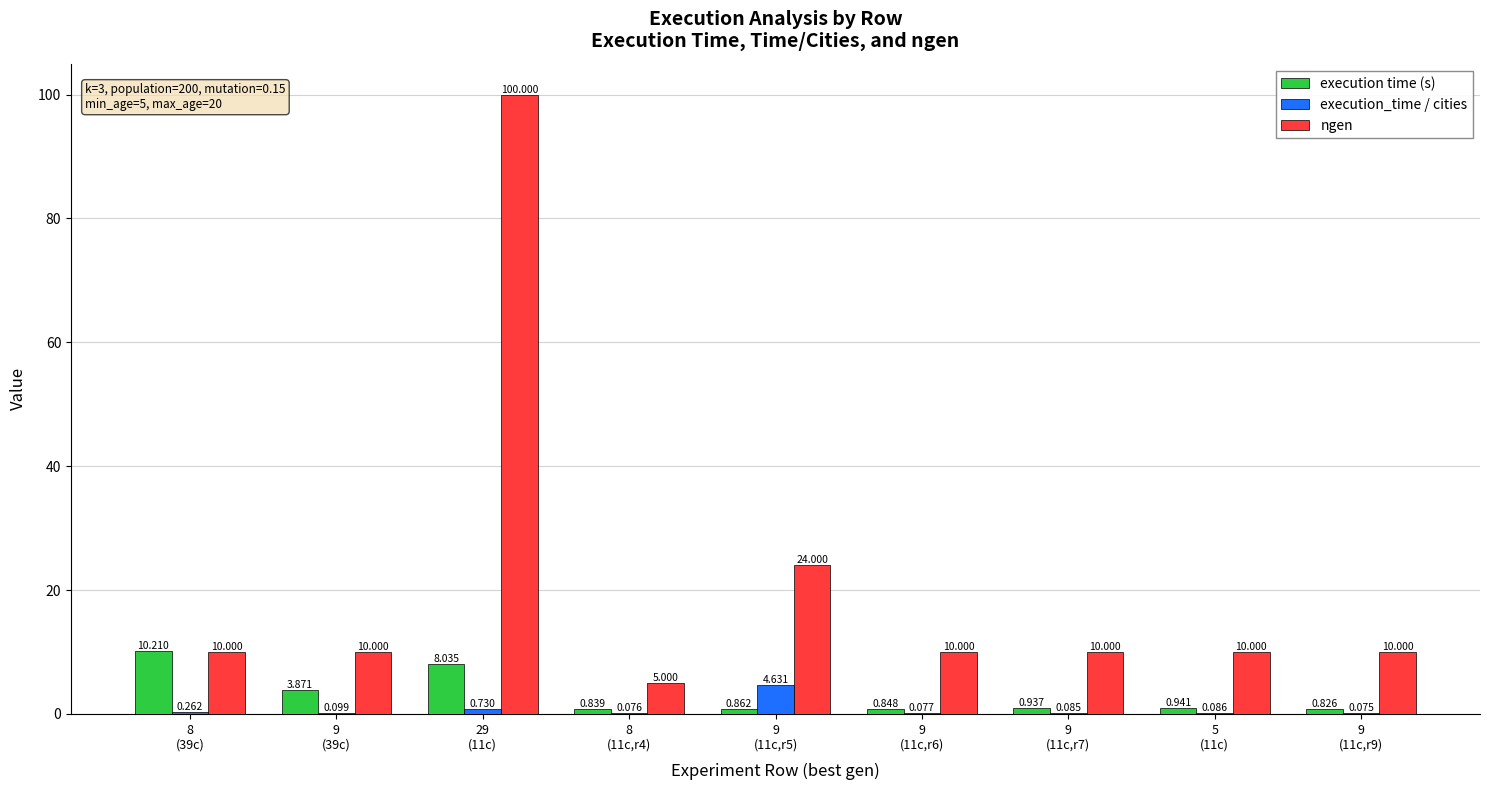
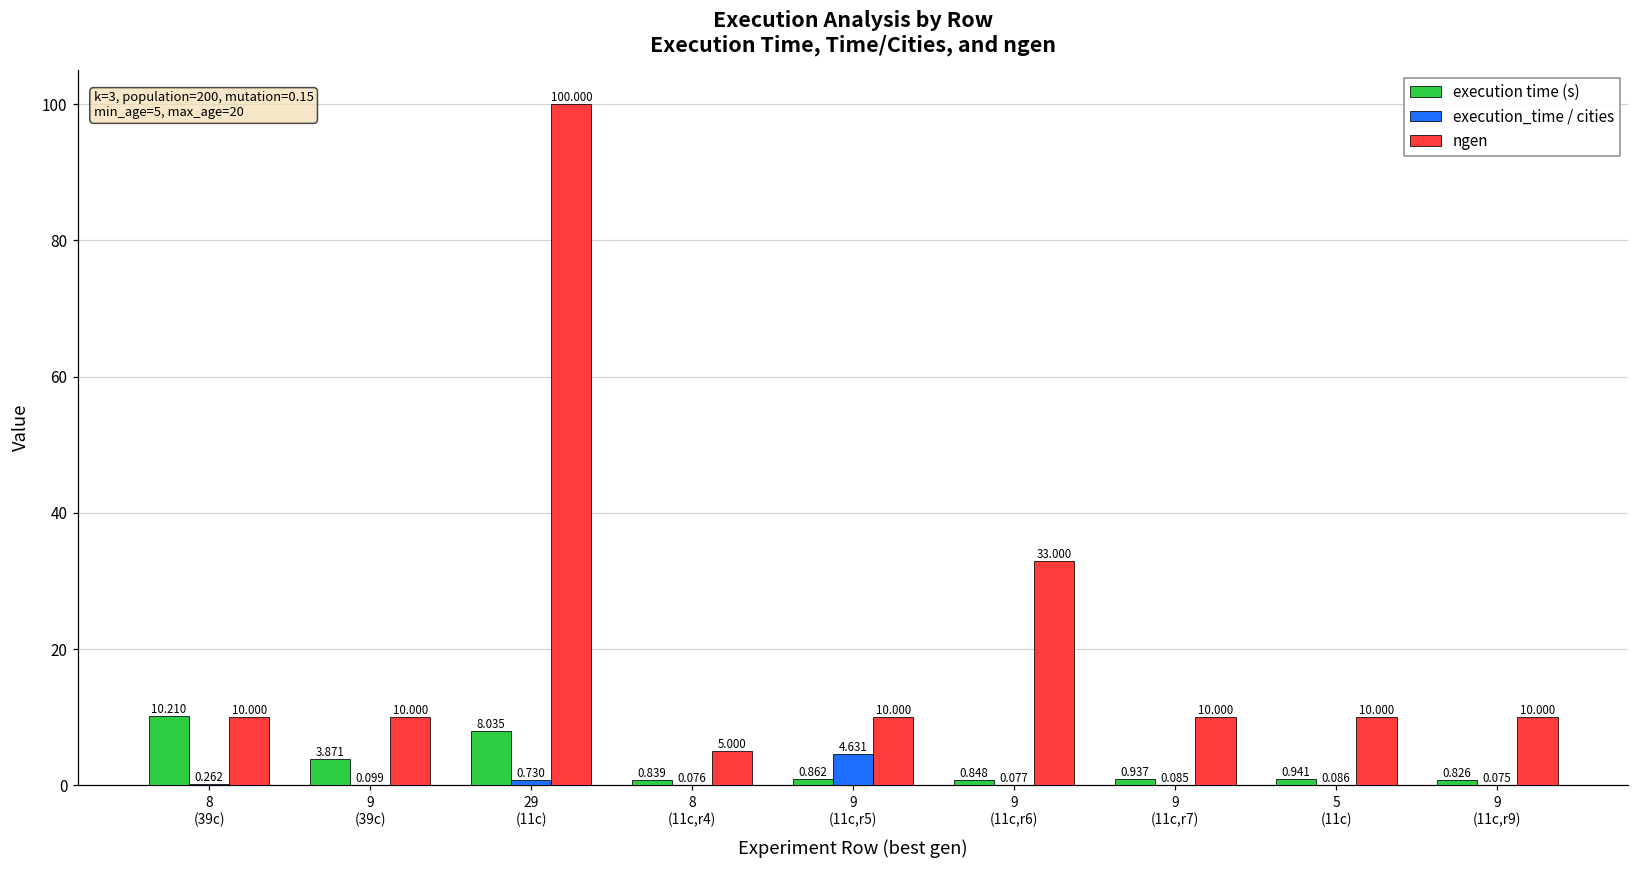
  {
    "execution time (s)": {
      "8 (39c)": 10.210,
      "9 (39c)": 3.871,
      "29 (11c)": 8.035,
      "8 (11c,r4)": 0.839,
      "9 (11c,r5)": 0.862,
      "9 (11c,r6)": 0.848,
      "9 (11c,r7)": 0.937,
      "5 (11c)": 0.941,
      "9 (11c,r9)": 0.826
    },
    "execution_time / cities": {
      "8 (39c)": 0.262,
      "9 (39c)": 0.099,
      "29 (11c)": 0.730,
      "8 (11c,r4)": 0.076,
      "9 (11c,r5)": 4.631,
      "9 (11c,r6)": 0.077,
      "9 (11c,r7)": 0.085,
      "5 (11c)": 0.086,
      "9 (11c,r9)": 0.075
    },
    "ngen": {
      "8 (39c)": 10.000,
      "9 (39c)": 10.000,
      "29 (11c)": 100.000,
      "8 (11c,r4)": 5.000,
-     "9 (11c,r5)": 24.000,
-     "9 (11c,r6)": 10.000,
+     "9 (11c,r5)": 10.000,
+     "9 (11c,r6)": 33.000,
      "9 (11c,r7)": 10.000,
      "5 (11c)": 10.000,
      "9 (11c,r9)": 10.000
    }
  }
